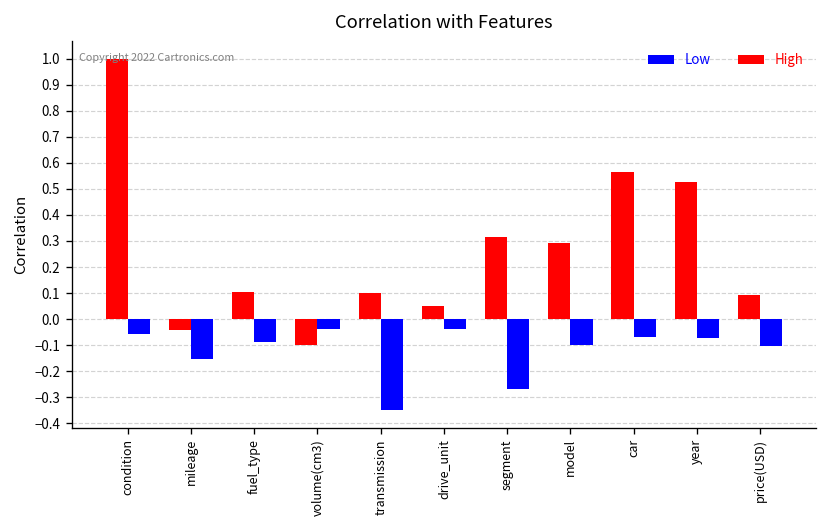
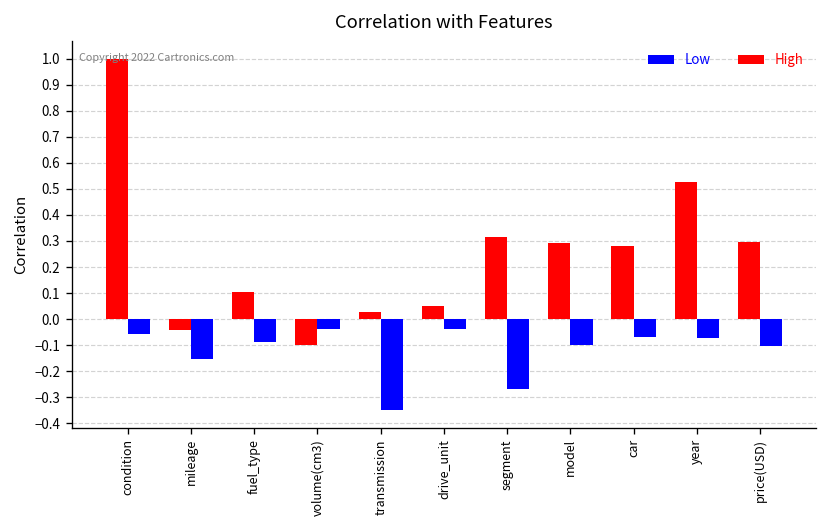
  {
    "High": {
      "mileage": -0.04,
      "fuel_type": 0.11,
      "volume(cm3)": -0.10,
-     "transmission": 0.10,
+     "transmission": 0.03,
      "drive_unit": 0.05,
      "segment": 0.32,
      "model": 0.29,
-     "car": 0.57,
+     "car": 0.28,
      "year": 0.52,
-     "price(USD)": 0.09
+     "price(USD)": 0.29
    },
    "Low": {
      "condition": -0.06,
      "mileage": -0.15,
      "fuel_type": -0.09,
      "volume(cm3)": -0.04,
      "transmission": -0.35,
      "drive_unit": -0.04,
      "segment": -0.27,
      "model": -0.10,
      "car": -0.07,
      "year": -0.07,
      "price(USD)": -0.10
    }
  }
